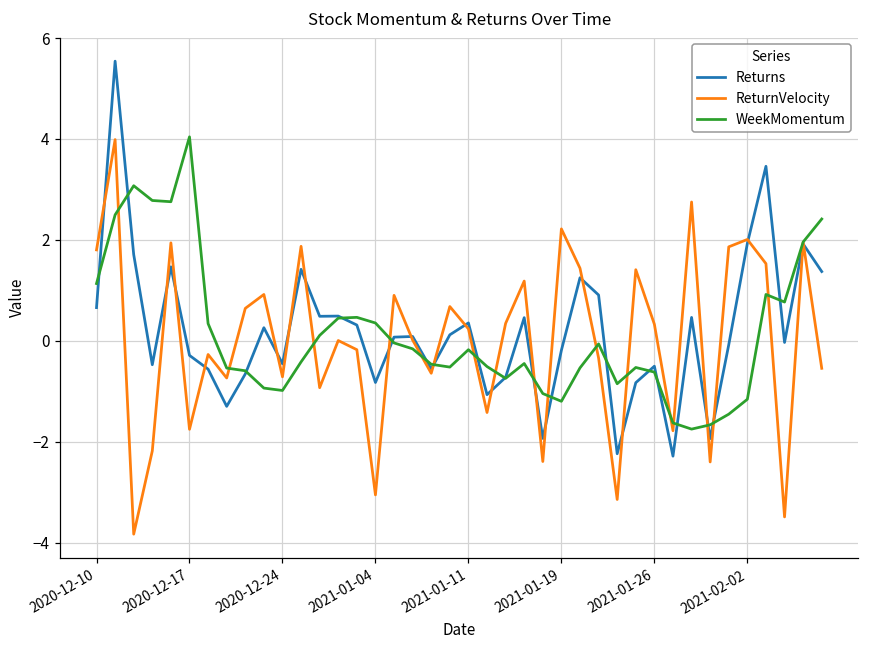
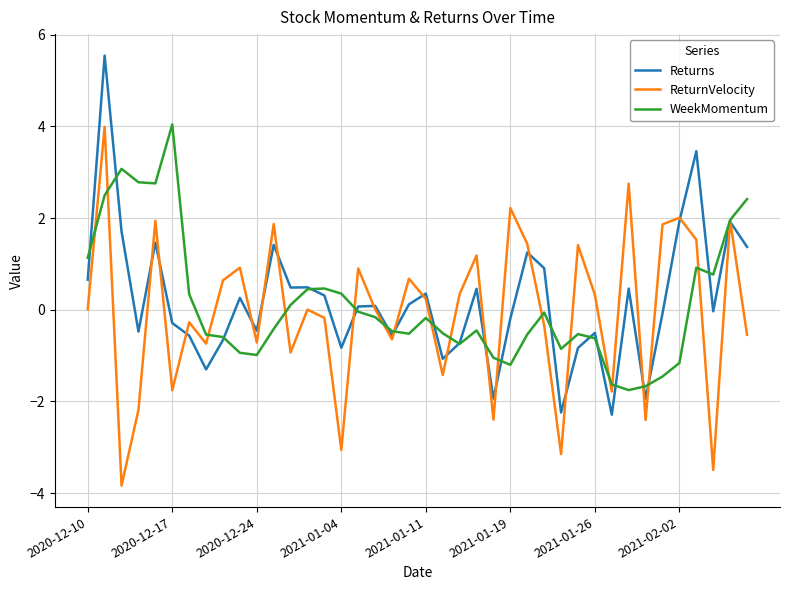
  {
    "Returns": {
      "2020-12-10": 0.7,
      "2020-12-17": -0.3,
      "2020-12-24": -0.5,
      "2021-01-04": -0.8,
      "2021-01-11": 0.4,
      "2021-01-19": -0.2,
      "2021-01-26": -0.5,
      "2021-02-02": 1.9
    },
    "ReturnVelocity": {
-     "2020-12-10": 1.8,
+     "2020-12-10": 0.0,
      "2020-12-17": -1.8,
      "2020-12-24": -0.7,
      "2021-01-04": -3.1,
      "2021-01-11": 0.2,
      "2021-01-19": 2.2,
      "2021-01-26": 0.3,
      "2021-02-02": 2.0
    },
    "WeekMomentum": {
      "2020-12-10": 1.1,
      "2020-12-17": 4.0,
      "2020-12-24": -1.0,
      "2021-01-04": 0.4,
      "2021-01-11": -0.2,
      "2021-01-19": -1.2,
      "2021-01-26": -0.6,
      "2021-02-02": -1.2
    }
  }
